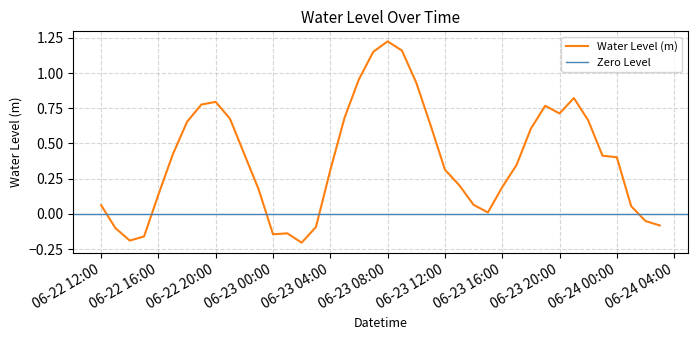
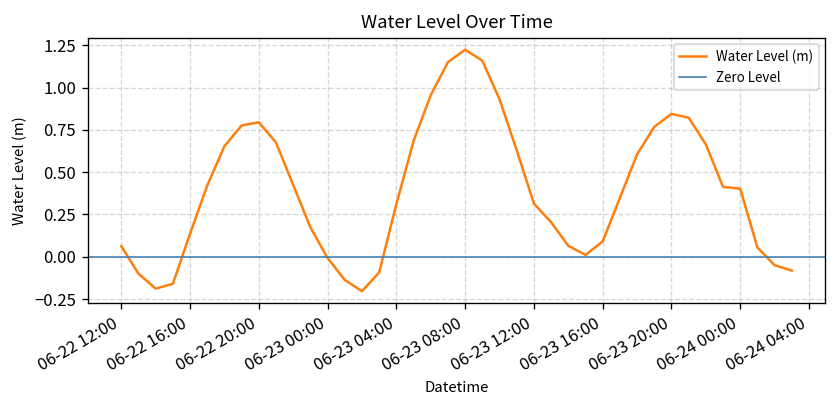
  {
    "06-22 12:00": 0.06,
    "06-22 16:00": 0.14,
    "06-22 20:00": 0.80,
-   "06-23 00:00": -0.14,
+   "06-23 00:00": -0.01,
    "06-23 04:00": 0.31,
    "06-23 08:00": 1.22,
    "06-23 12:00": 0.31,
-   "06-23 16:00": 0.19,
-   "06-23 20:00": 0.71,
+   "06-23 16:00": 0.09,
+   "06-23 20:00": 0.84,
    "06-24 00:00": 0.40
  }
